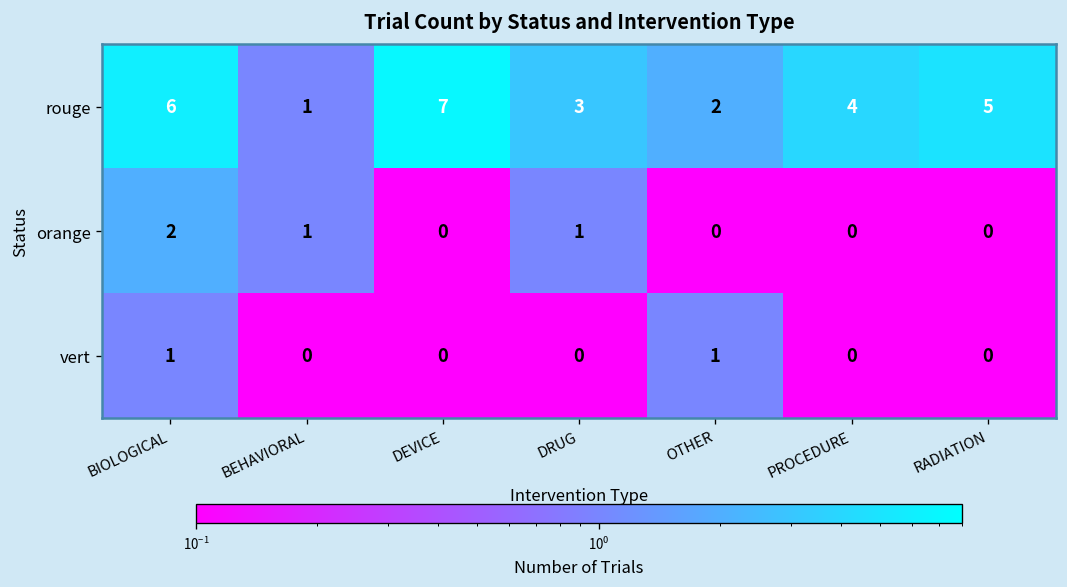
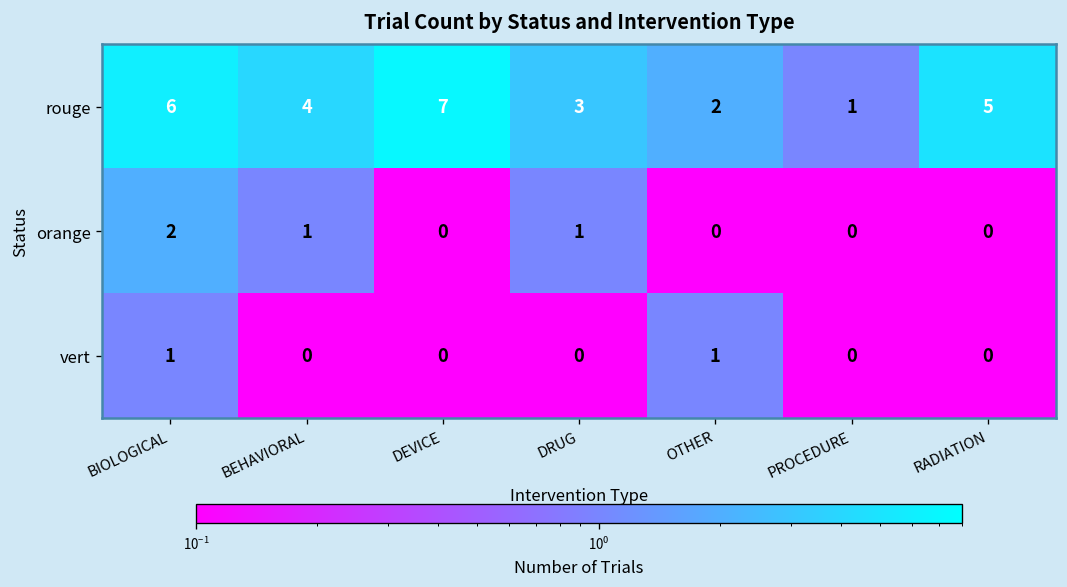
  {
    "rouge": {
      "BIOLOGICAL": 6,
-     "BEHAVIORAL": 1,
+     "BEHAVIORAL": 4,
      "DEVICE": 7,
      "DRUG": 3,
      "OTHER": 2,
-     "PROCEDURE": 4,
+     "PROCEDURE": 1,
      "RADIATION": 5
    },
    "orange": {
      "BIOLOGICAL": 2,
      "BEHAVIORAL": 1,
      "DEVICE": 0,
      "DRUG": 1,
      "OTHER": 0,
      "PROCEDURE": 0,
      "RADIATION": 0
    },
    "vert": {
      "BIOLOGICAL": 1,
      "BEHAVIORAL": 0,
      "DEVICE": 0,
      "DRUG": 0,
      "OTHER": 1,
      "PROCEDURE": 0,
      "RADIATION": 0
    }
  }
